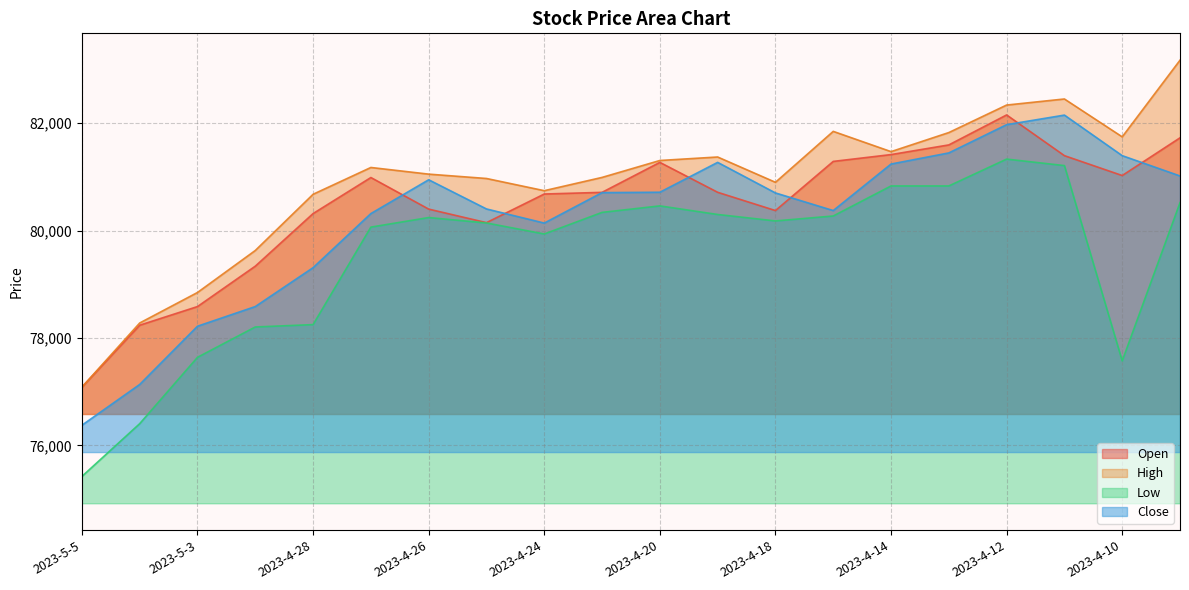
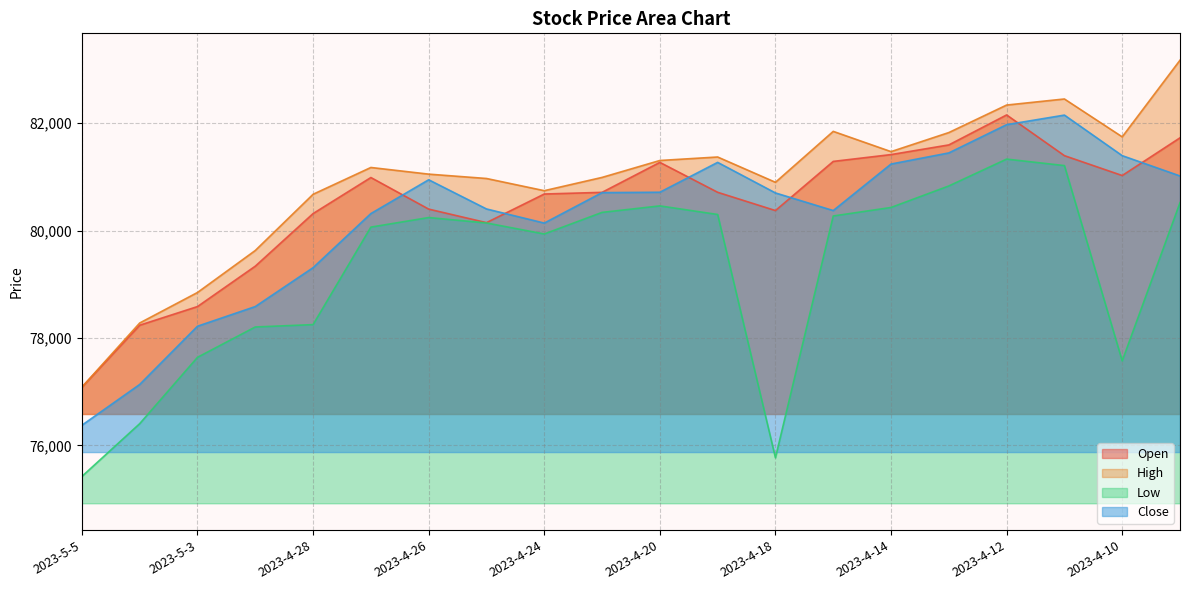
  {
    "Low": {
      "2023-5-5": "75,400",
      "2023-5-3": "77,600",
      "2023-4-28": "78,300",
      "2023-4-26": "80,200",
      "2023-4-24": "79,900",
      "2023-4-20": "80,500",
-     "2023-4-18": "80,200",
-     "2023-4-14": "80,800",
+     "2023-4-18": "75,800",
+     "2023-4-14": "80,400",
      "2023-4-12": "81,300",
      "2023-4-10": "77,600"
    },
    "Close": {
      "2023-5-5": "76,400",
      "2023-5-3": "78,200",
      "2023-4-28": "79,300",
      "2023-4-26": "80,900",
      "2023-4-24": "80,100",
      "2023-4-20": "80,700",
      "2023-4-18": "80,700",
      "2023-4-14": "81,200",
      "2023-4-12": "82,000",
      "2023-4-10": "81,400"
    }
  }
